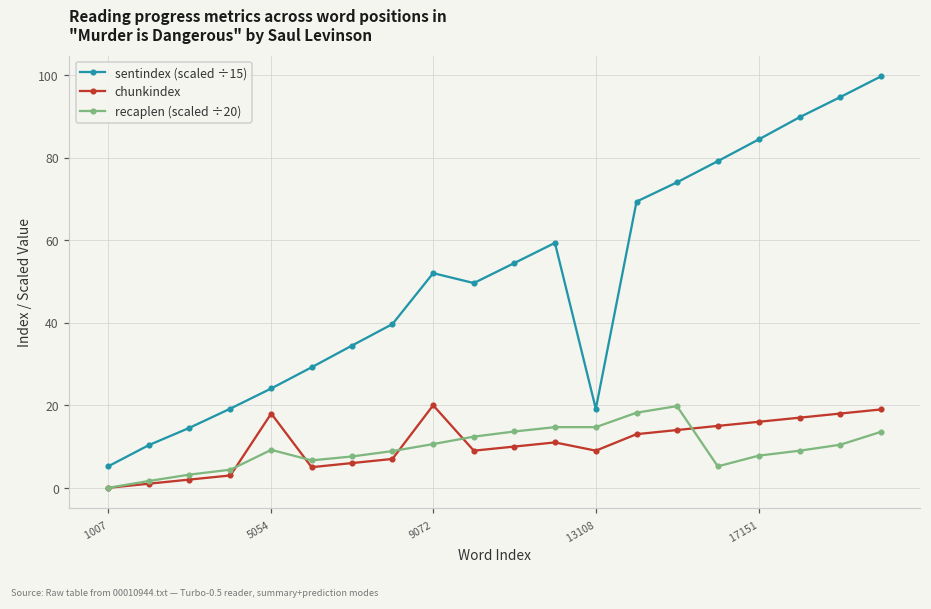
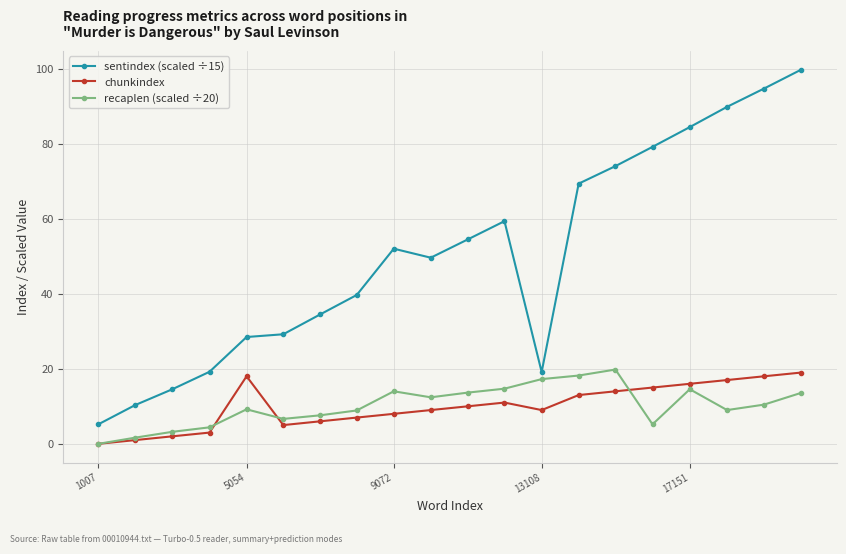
  {
    "sentindex (scaled ÷15)": {
      "1007": 5,
-     "5054": 24,
+     "5054": 28,
      "9072": 52,
      "13108": 19,
      "17151": 84
    },
    "chunkindex": {
      "5054": 18,
-     "9072": 20,
+     "9072": 8,
      "13108": 9,
      "17151": 16
    },
    "recaplen (scaled ÷20)": {
      "5054": 9,
-     "9072": 11,
-     "13108": 15,
-     "17151": 8
+     "9072": 14,
+     "13108": 17,
+     "17151": 15
    }
  }
